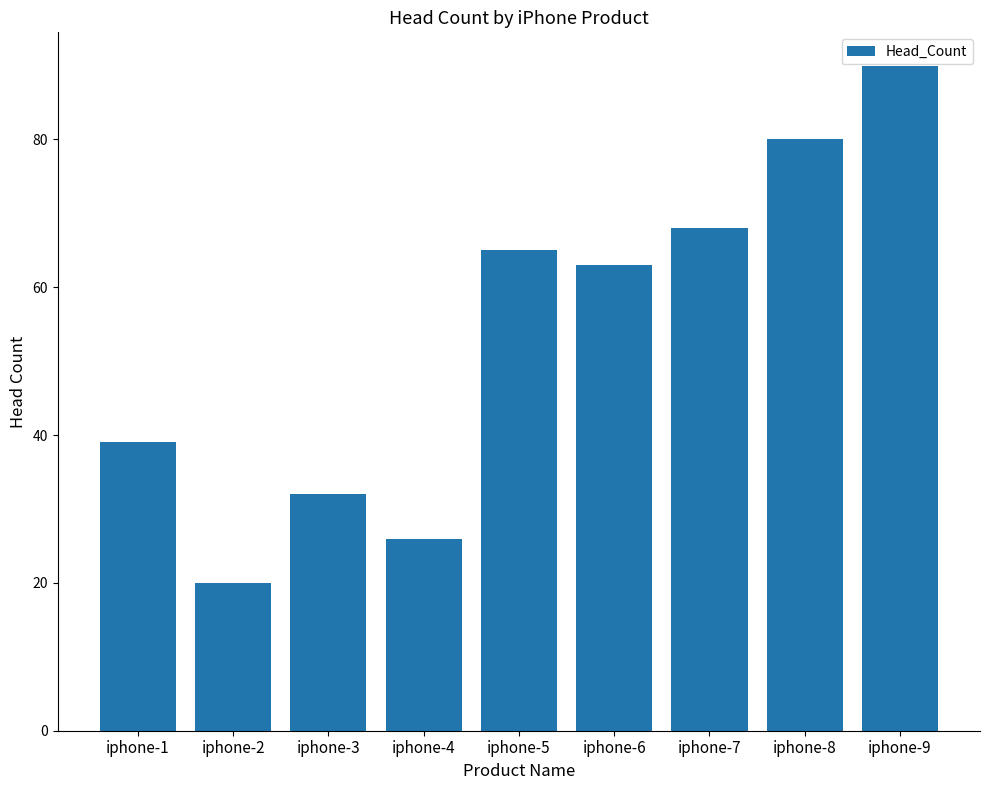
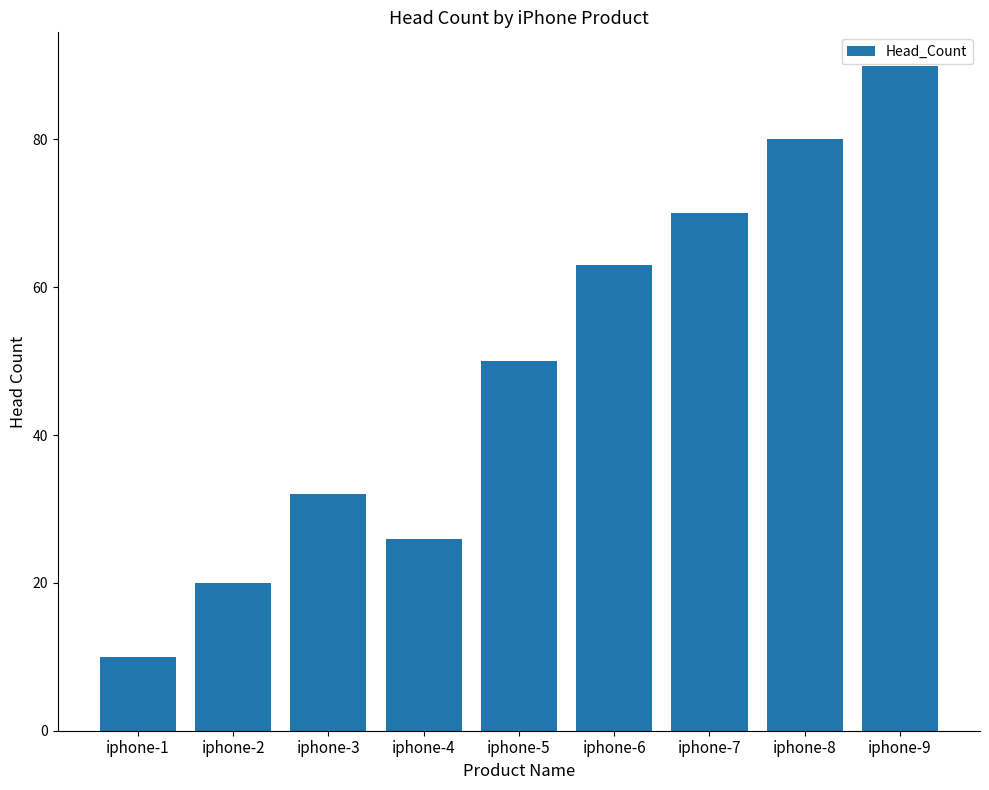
  {
-   "iphone-1": 39,
+   "iphone-1": 10,
    "iphone-2": 20,
    "iphone-3": 32,
    "iphone-4": 26,
-   "iphone-5": 65,
+   "iphone-5": 50,
    "iphone-6": 63,
-   "iphone-7": 68,
+   "iphone-7": 70,
    "iphone-8": 80,
    "iphone-9": 90
  }
